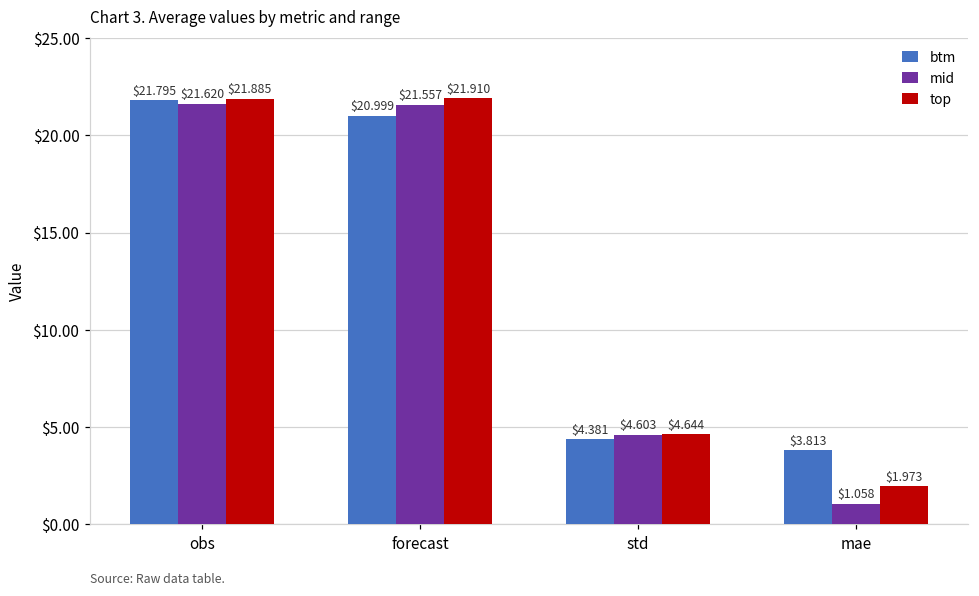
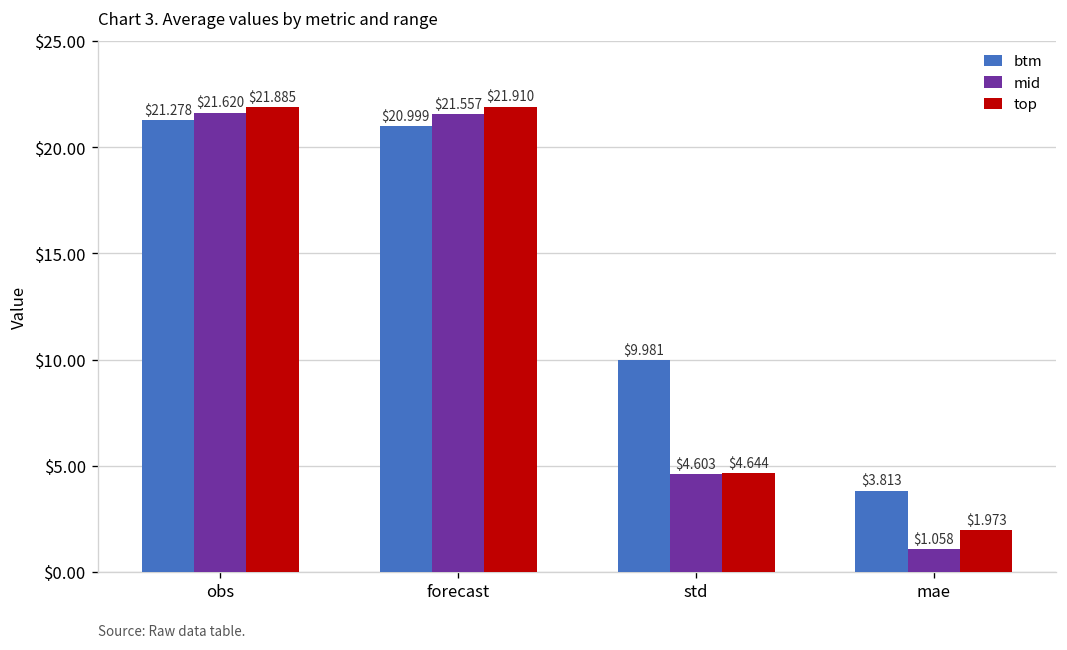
  {
    "btm": {
-     "obs": "$21.795",
+     "obs": "$21.278",
      "forecast": "$20.999",
-     "std": "$4.381",
+     "std": "$9.981",
      "mae": "$3.813"
    },
    "mid": {
      "obs": "$21.620",
      "forecast": "$21.557",
      "std": "$4.603",
      "mae": "$1.058"
    },
    "top": {
      "obs": "$21.885",
      "forecast": "$21.910",
      "std": "$4.644",
      "mae": "$1.973"
    }
  }
